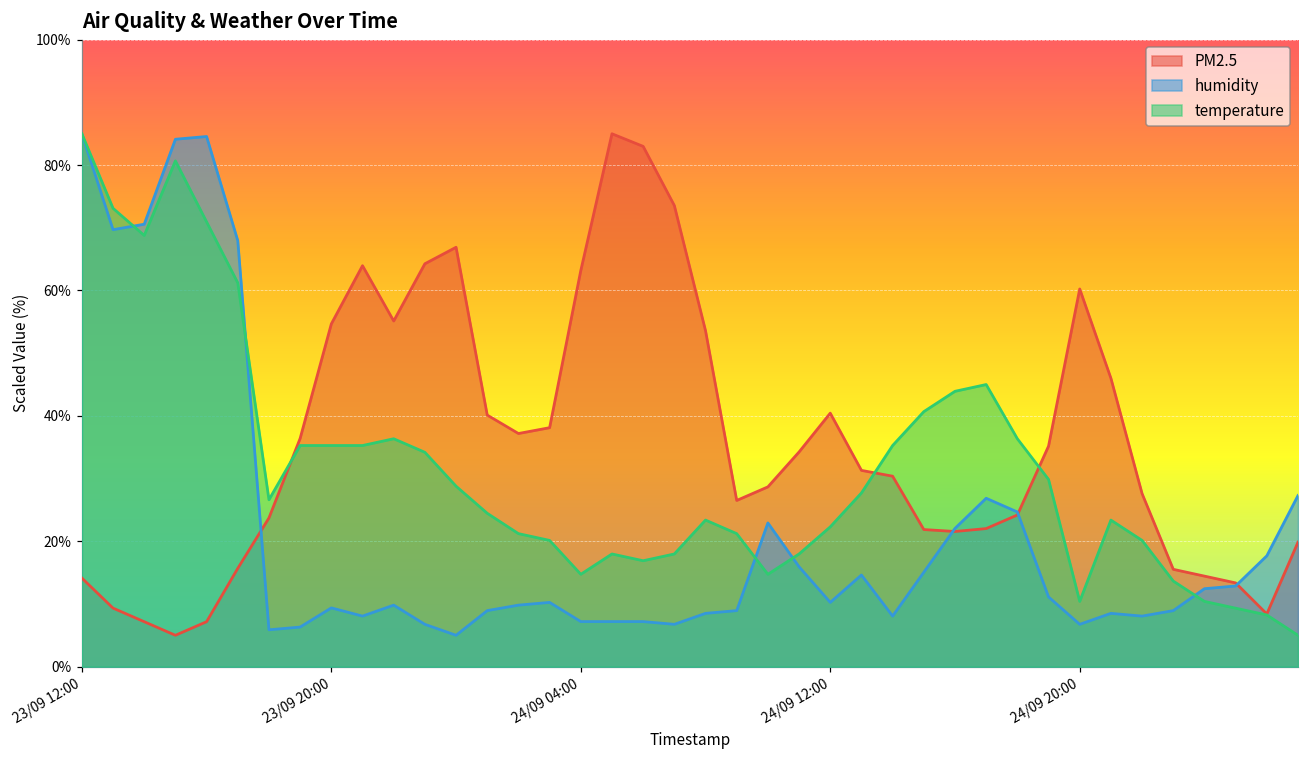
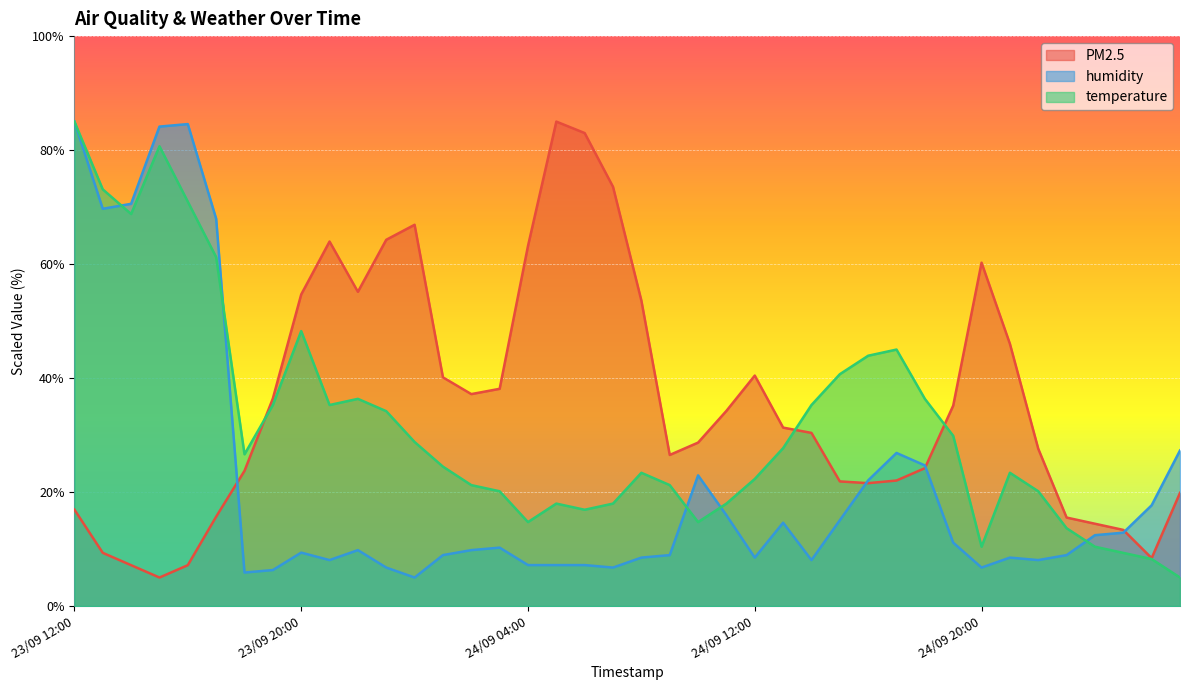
  {
    "PM2.5": {
-     "23/09 12:00": "14%",
+     "23/09 12:00": "17%",
      "23/09 20:00": "55%",
      "24/09 04:00": "63%",
      "24/09 12:00": "40%",
      "24/09 20:00": "60%"
    },
    "humidity": {
      "23/09 20:00": "9%",
      "24/09 04:00": "7%",
-     "24/09 12:00": "10%",
+     "24/09 12:00": "8%",
      "24/09 20:00": "7%"
    },
    "temperature": {
-     "23/09 20:00": "35%",
+     "23/09 20:00": "48%",
      "24/09 04:00": "15%",
      "24/09 12:00": "22%",
      "24/09 20:00": "10%"
    }
  }
